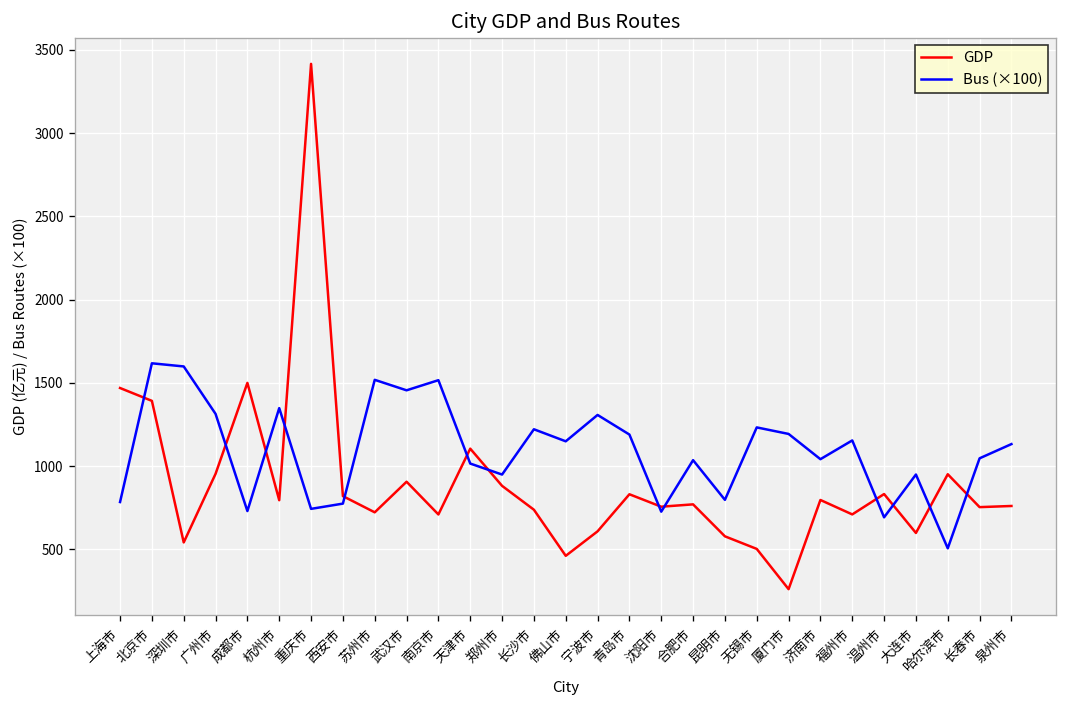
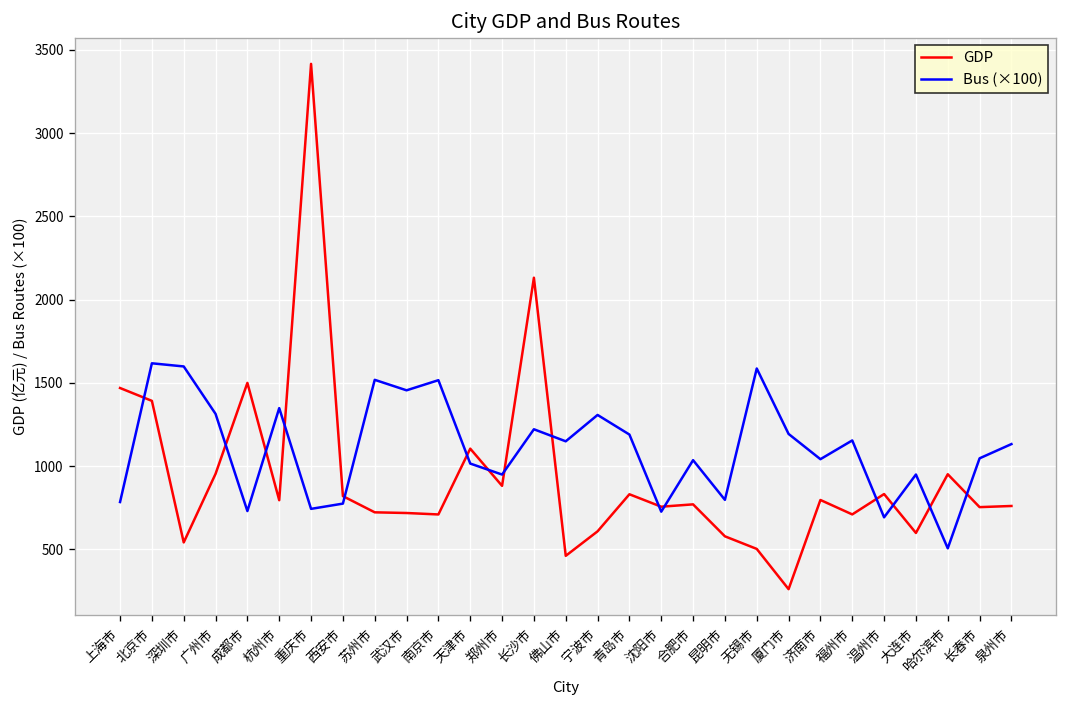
  {
    "GDP": {
      "上海市": 1470,
      "北京市": 1390,
      "深圳市": 540,
      "广州市": 950,
      "成都市": 1500,
      "杭州市": 800,
      "重庆市": 3420,
      "西安市": 820,
      "苏州市": 720,
-     "武汉市": 910,
+     "武汉市": 720,
      "南京市": 710,
      "天津市": 1110,
      "郑州市": 880,
-     "长沙市": 740,
+     "长沙市": 2130,
      "佛山市": 460,
      "宁波市": 610,
      "青岛市": 830,
      "沈阳市": 760,
      "合肥市": 770,
      "昆明市": 580,
      "无锡市": 500,
      "厦门市": 260,
      "济南市": 800,
      "福州市": 710,
      "温州市": 830,
      "大连市": 600,
      "哈尔滨市": 950,
      "长春市": 750,
      "泉州市": 760
    },
    "Bus (×100)": {
      "上海市": 780,
      "北京市": 1620,
      "深圳市": 1600,
      "广州市": 1310,
      "成都市": 730,
      "杭州市": 1350,
      "重庆市": 740,
      "西安市": 770,
      "苏州市": 1520,
      "武汉市": 1460,
      "南京市": 1520,
      "天津市": 1020,
      "郑州市": 950,
      "长沙市": 1220,
      "佛山市": 1150,
      "宁波市": 1310,
      "青岛市": 1190,
      "沈阳市": 730,
      "合肥市": 1040,
      "昆明市": 800,
-     "无锡市": 1230,
+     "无锡市": 1590,
      "厦门市": 1190,
      "济南市": 1040,
      "福州市": 1150,
      "温州市": 690,
      "大连市": 950,
      "哈尔滨市": 510,
      "长春市": 1050,
      "泉州市": 1130
    }
  }
